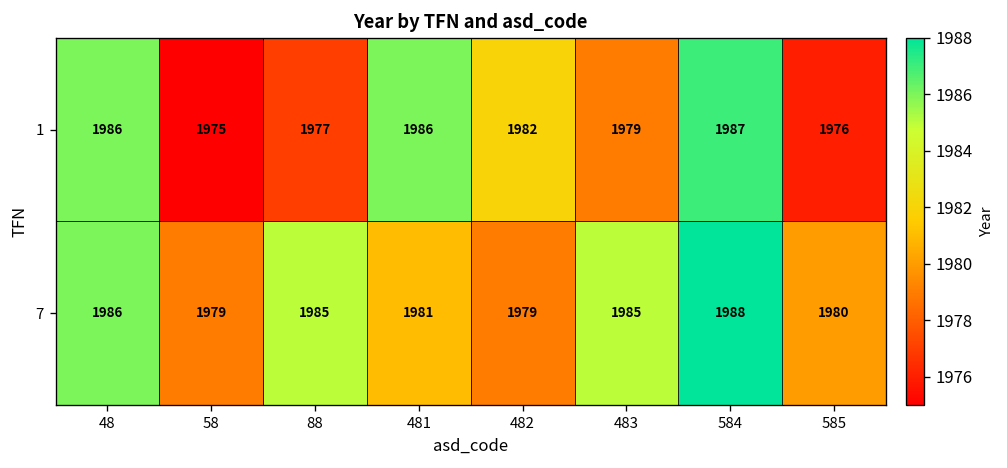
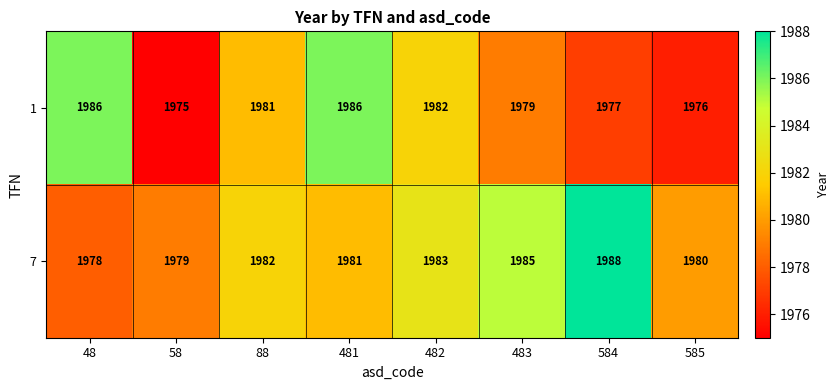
  {
    "1": {
      "48": 1986,
      "58": 1975,
-     "88": 1977,
+     "88": 1981,
      "481": 1986,
      "482": 1982,
      "483": 1979,
-     "584": 1987,
+     "584": 1977,
      "585": 1976
    },
    "7": {
-     "48": 1986,
+     "48": 1978,
      "58": 1979,
-     "88": 1985,
+     "88": 1982,
      "481": 1981,
-     "482": 1979,
+     "482": 1983,
      "483": 1985,
      "584": 1988,
      "585": 1980
    }
  }
